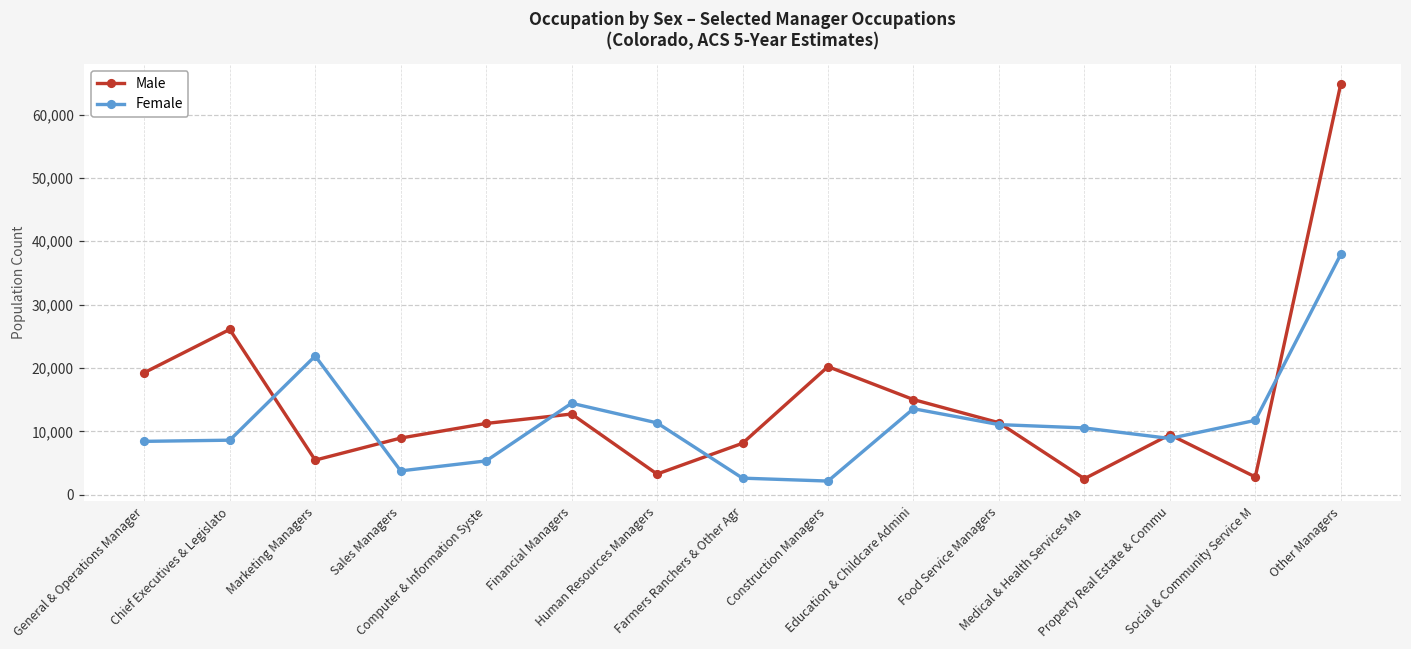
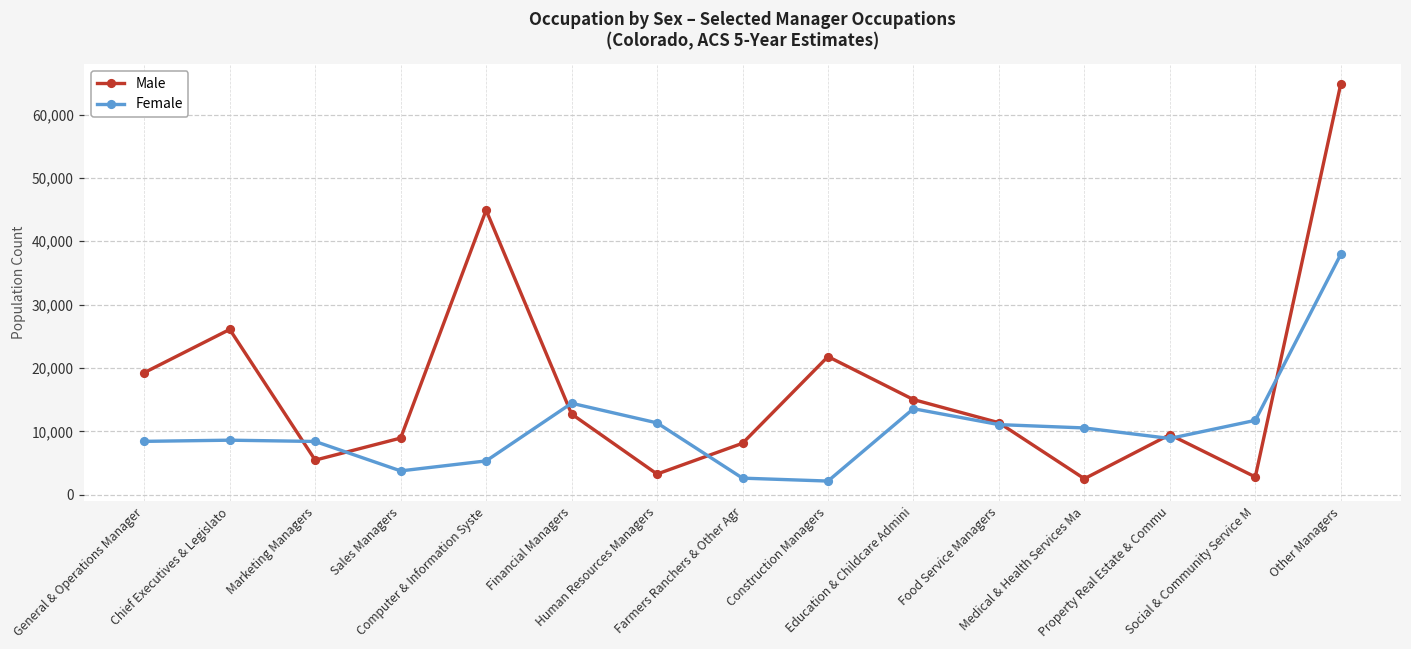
  {
    "Male": {
      "General & Operations Manager": "19,000",
      "Chief Executives & Legislato": "26,000",
      "Marketing Managers": "5,000",
      "Sales Managers": "9,000",
-     "Computer & Information Syste": "11,000",
+     "Computer & Information Syste": "45,000",
      "Financial Managers": "13,000",
      "Human Resources Managers": "3,000",
      "Farmers Ranchers & Other Agr": "8,000",
-     "Construction Managers": "20,000",
+     "Construction Managers": "22,000",
      "Education & Childcare Admini": "15,000",
      "Medical & Health Services Ma": "3,000",
      "Property Real Estate & Commu": "9,000",
      "Social & Community Service M": "3,000",
      "Other Managers": "65,000"
    },
    "Female": {
      "General & Operations Manager": "8,000",
      "Chief Executives & Legislato": "9,000",
-     "Marketing Managers": "22,000",
+     "Marketing Managers": "8,000",
      "Sales Managers": "4,000",
      "Computer & Information Syste": "5,000",
      "Financial Managers": "14,000",
      "Human Resources Managers": "11,000",
      "Farmers Ranchers & Other Agr": "3,000",
      "Construction Managers": "2,000",
      "Education & Childcare Admini": "14,000",
      "Medical & Health Services Ma": "11,000",
      "Property Real Estate & Commu": "9,000",
      "Social & Community Service M": "12,000",
      "Other Managers": "38,000"
    }
  }
